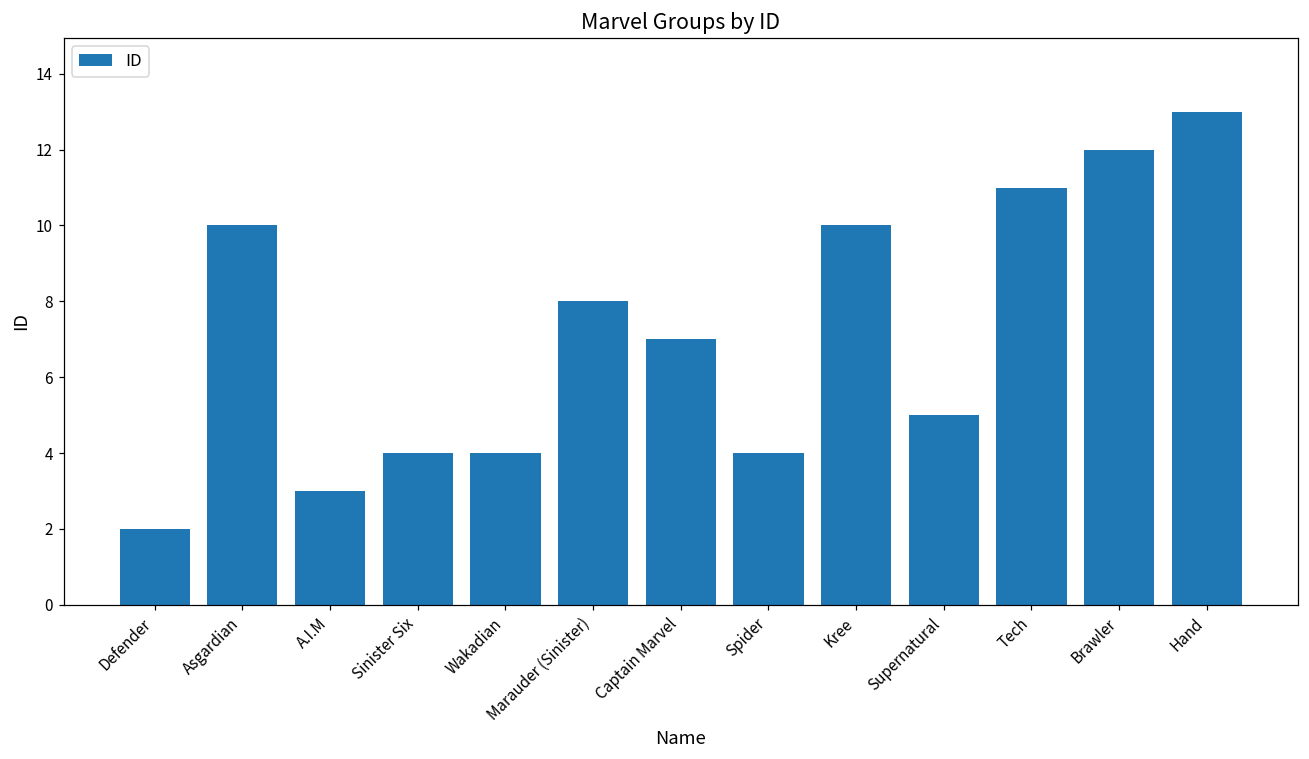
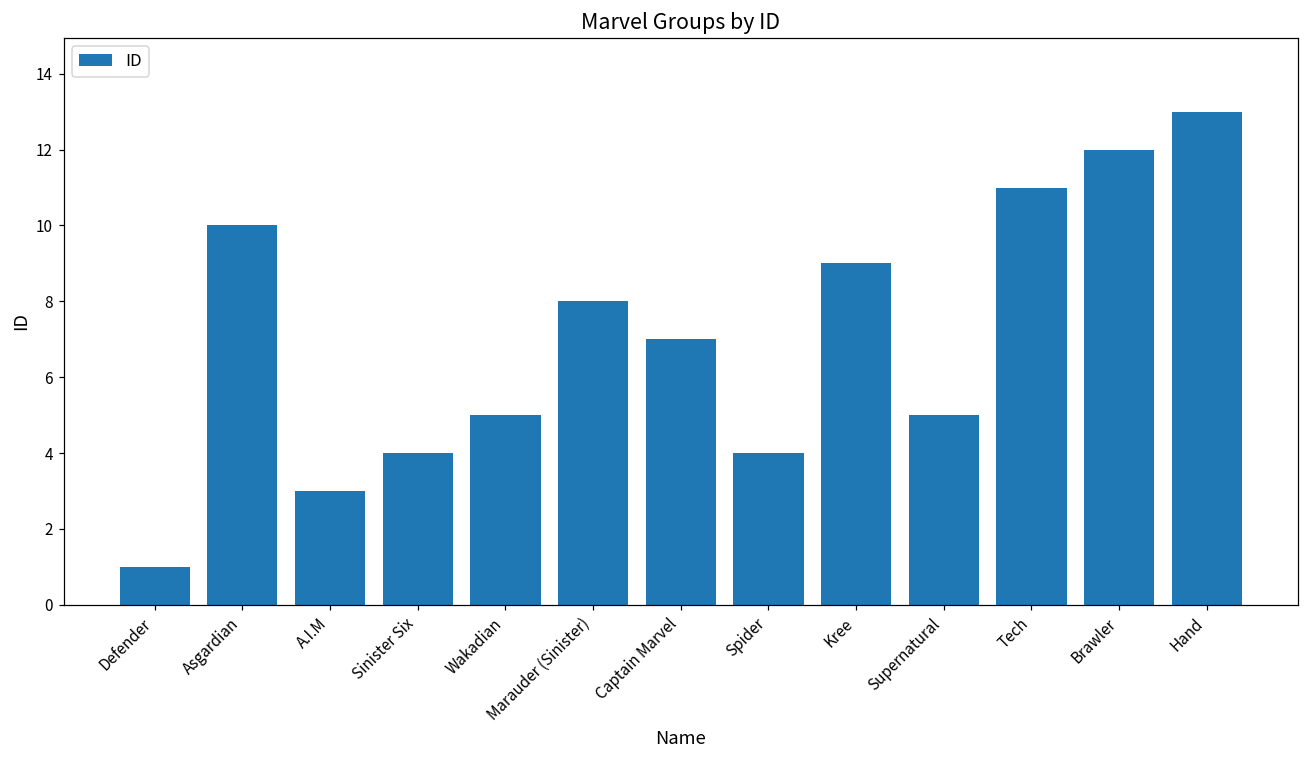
  {
-   "Defender": 2,
+   "Defender": 1,
    "Asgardian": 10,
    "A.I.M": 3,
    "Sinister Six": 4,
-   "Wakadian": 4,
+   "Wakadian": 5,
    "Marauder (Sinister)": 8,
    "Captain Marvel": 7,
    "Spider": 4,
-   "Kree": 10,
+   "Kree": 9,
    "Supernatural": 5,
    "Tech": 11,
    "Brawler": 12,
    "Hand": 13
  }
